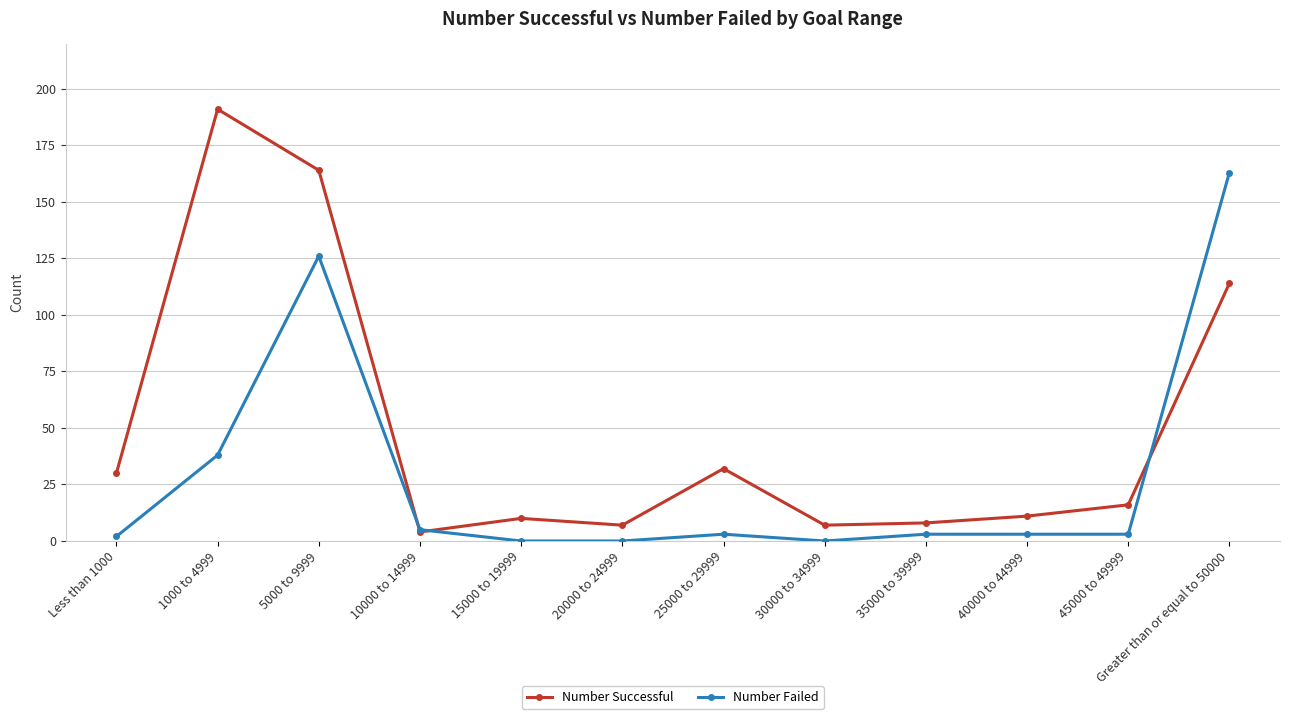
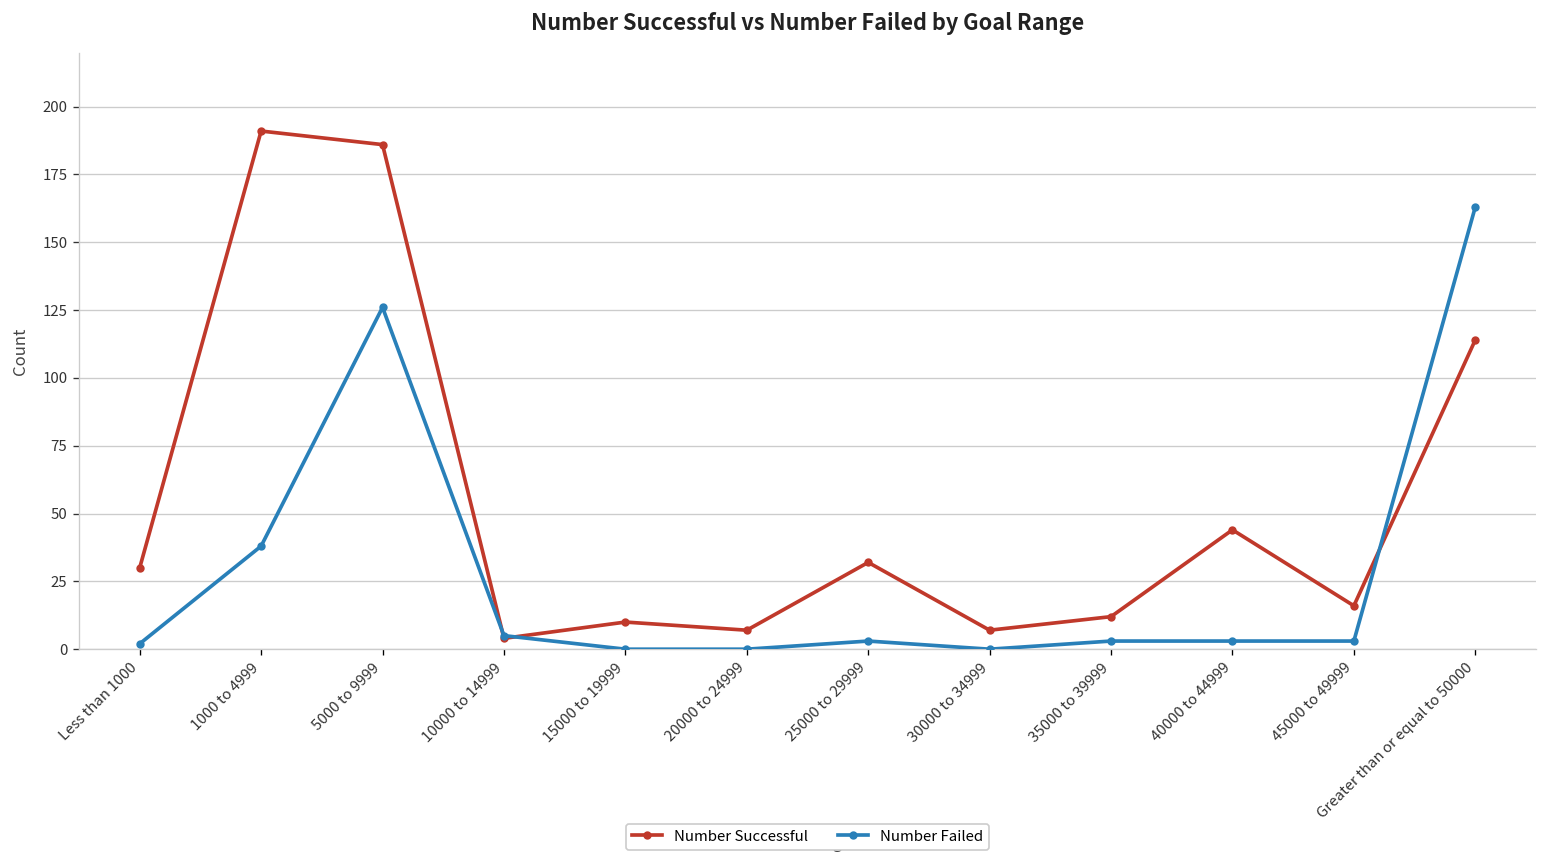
  {
    "Number Successful": {
      "Less than 1000": 30,
      "1000 to 4999": 191,
-     "5000 to 9999": 164,
+     "5000 to 9999": 186,
      "15000 to 19999": 10,
      "20000 to 24999": 7,
      "25000 to 29999": 32,
      "30000 to 34999": 7,
-     "35000 to 39999": 8,
-     "40000 to 44999": 11,
+     "35000 to 39999": 12,
+     "40000 to 44999": 44,
      "45000 to 49999": 16,
      "Greater than or equal to 50000": 114
    },
    "Number Failed": {
      "Less than 1000": 2,
      "1000 to 4999": 38,
      "5000 to 9999": 126,
      "15000 to 19999": 0,
      "20000 to 24999": 0,
      "25000 to 29999": 3,
      "30000 to 34999": 0,
      "35000 to 39999": 3,
      "40000 to 44999": 3,
      "45000 to 49999": 3,
      "Greater than or equal to 50000": 163
    }
  }
